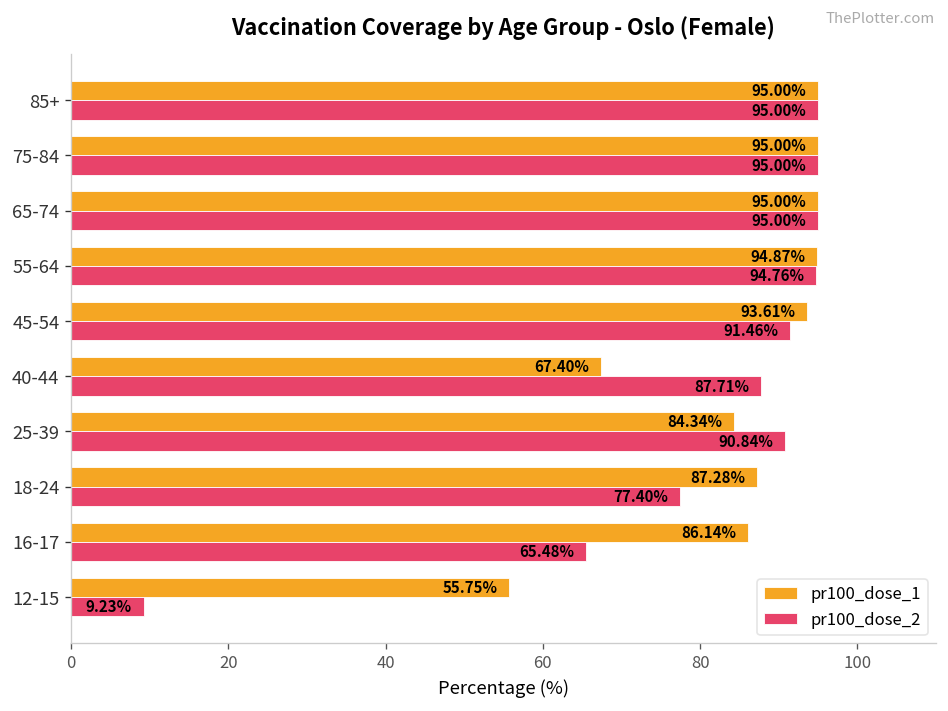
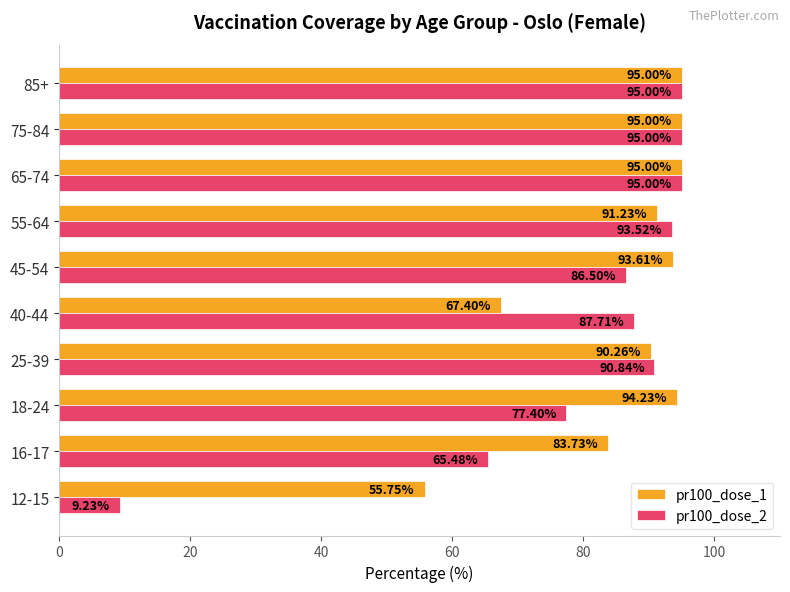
  {
    "pr100_dose_1": {
      "85+": "95.00%",
      "75-84": "95.00%",
      "65-74": "95.00%",
-     "55-64": "94.87%",
+     "55-64": "91.23%",
      "45-54": "93.61%",
      "40-44": "67.40%",
-     "25-39": "84.34%",
-     "18-24": "87.28%",
-     "16-17": "86.14%",
+     "25-39": "90.26%",
+     "18-24": "94.23%",
+     "16-17": "83.73%",
      "12-15": "55.75%"
    },
    "pr100_dose_2": {
      "85+": "95.00%",
      "75-84": "95.00%",
      "65-74": "95.00%",
-     "55-64": "94.76%",
-     "45-54": "91.46%",
+     "55-64": "93.52%",
+     "45-54": "86.50%",
      "40-44": "87.71%",
      "25-39": "90.84%",
      "18-24": "77.40%",
      "16-17": "65.48%",
      "12-15": "9.23%"
    }
  }
